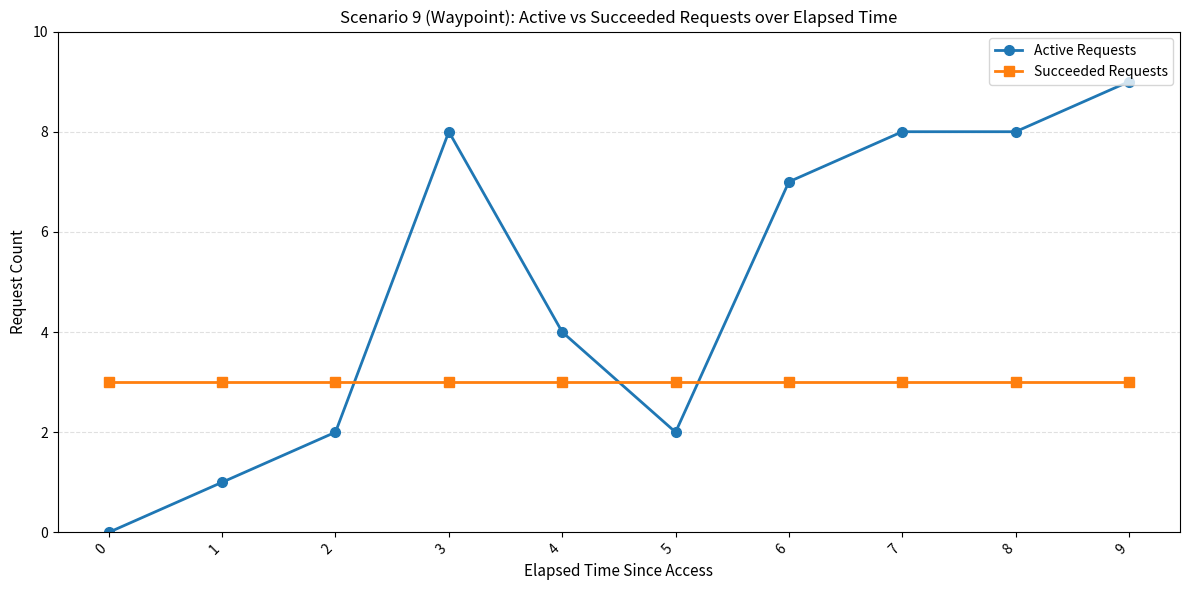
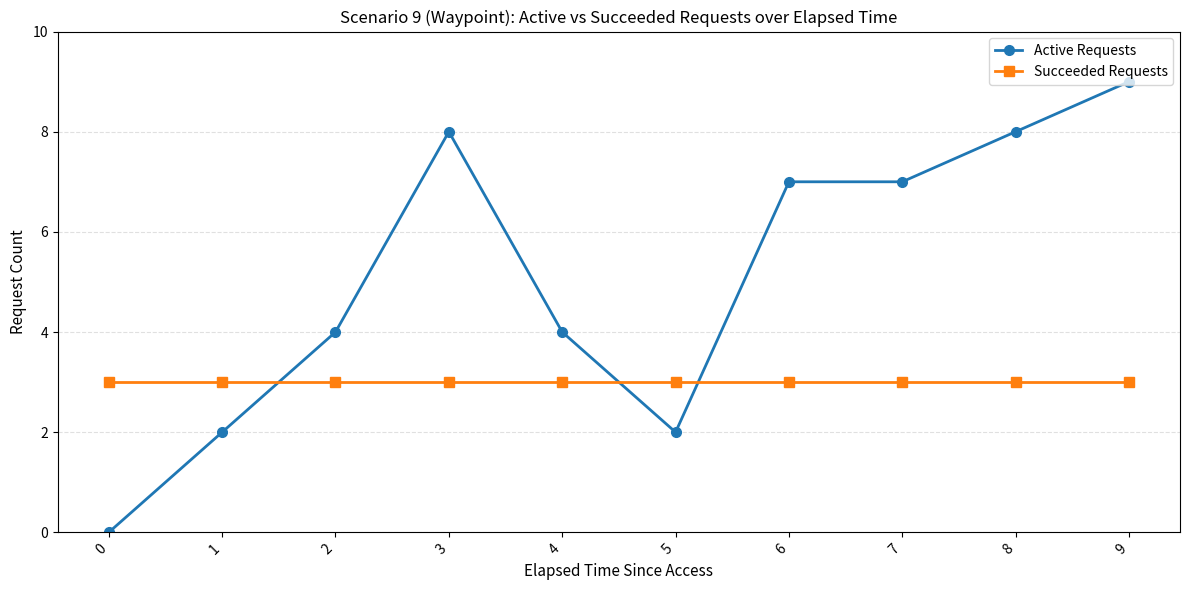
  {
    "Active Requests": {
      "0": 0,
-     "1": 1,
-     "2": 2,
+     "1": 2,
+     "2": 4,
      "3": 8,
      "4": 4,
      "5": 2,
      "6": 7,
-     "7": 8,
+     "7": 7,
      "8": 8
    },
    "Succeeded Requests": {
      "0": 3,
      "1": 3,
      "2": 3,
      "3": 3,
      "4": 3,
      "5": 3,
      "6": 3,
      "7": 3,
      "8": 3,
      "9": 3
    }
  }
